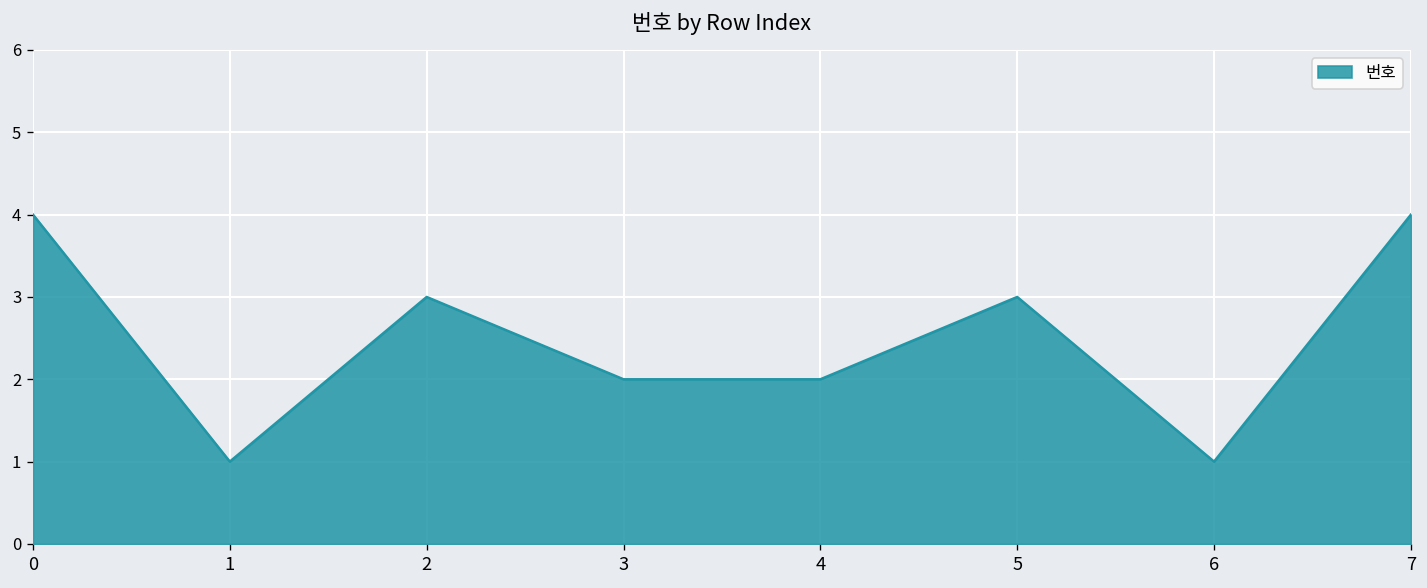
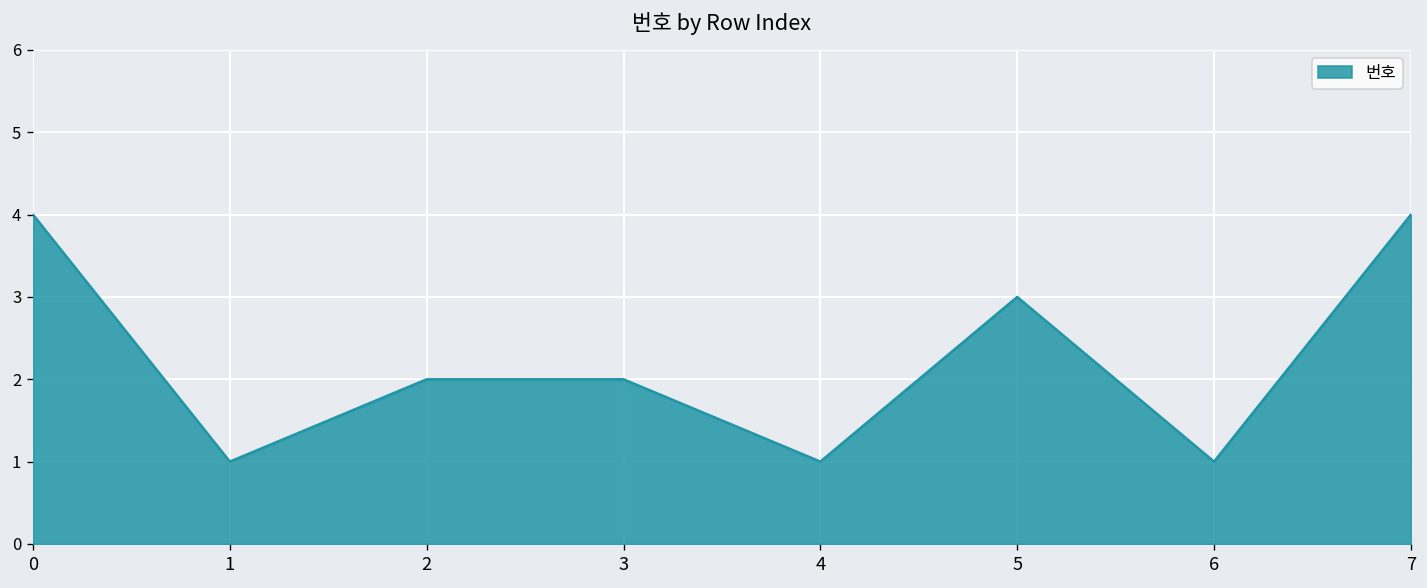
  {
    "0": 4,
    "1": 1,
-   "2": 3,
+   "2": 2,
    "3": 2,
-   "4": 2,
+   "4": 1,
    "5": 3,
    "6": 1,
    "7": 4
  }
